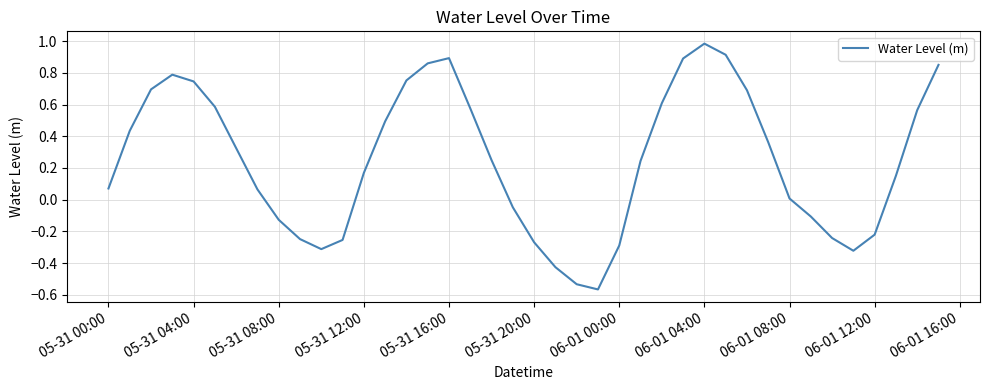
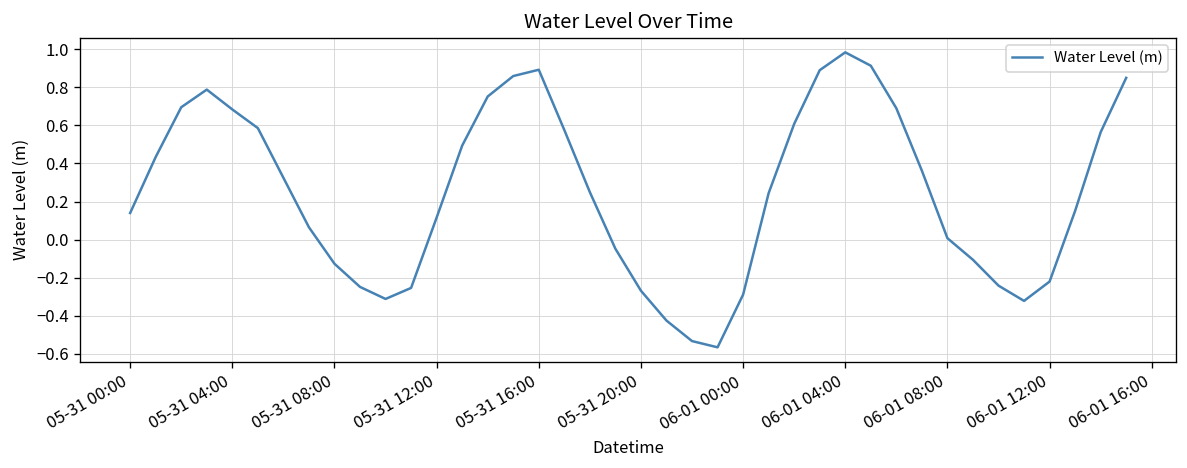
  {
-   "05-31 00:00": 0.07,
-   "05-31 04:00": 0.75,
+   "05-31 00:00": 0.14,
+   "05-31 04:00": 0.68,
    "05-31 08:00": -0.13,
-   "05-31 12:00": 0.17,
+   "05-31 12:00": 0.12,
    "05-31 16:00": 0.89,
    "05-31 20:00": -0.27,
    "06-01 00:00": -0.29,
    "06-01 04:00": 0.98,
    "06-01 08:00": 0.01,
    "06-01 12:00": -0.22
  }
